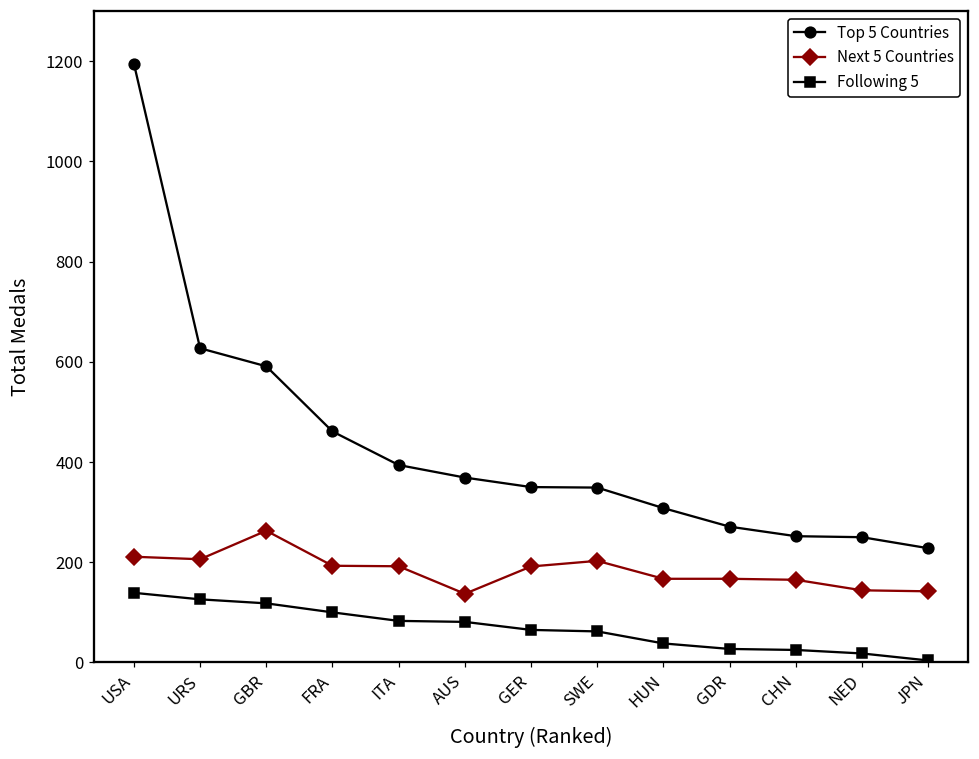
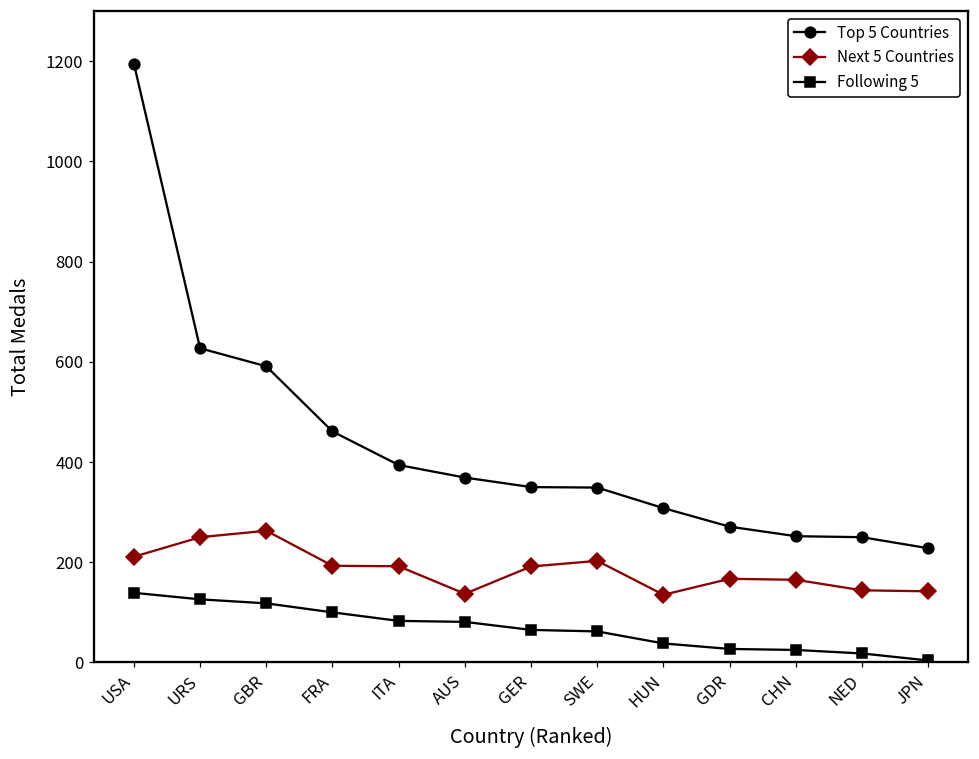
  {
    "Next 5 Countries": {
      "USA": 210,
-     "URS": 210,
+     "URS": 250,
      "GBR": 260,
      "FRA": 190,
      "ITA": 190,
      "AUS": 140,
      "GER": 190,
      "SWE": 200,
-     "HUN": 170,
+     "HUN": 140,
      "GDR": 170,
      "CHN": 170,
      "NED": 140,
      "JPN": 140
    }
  }
